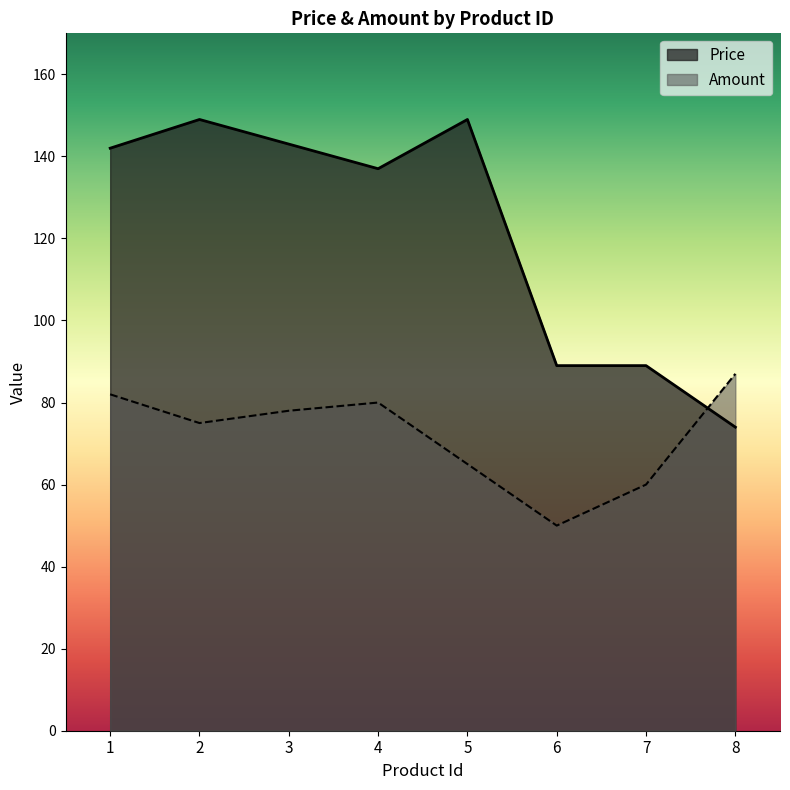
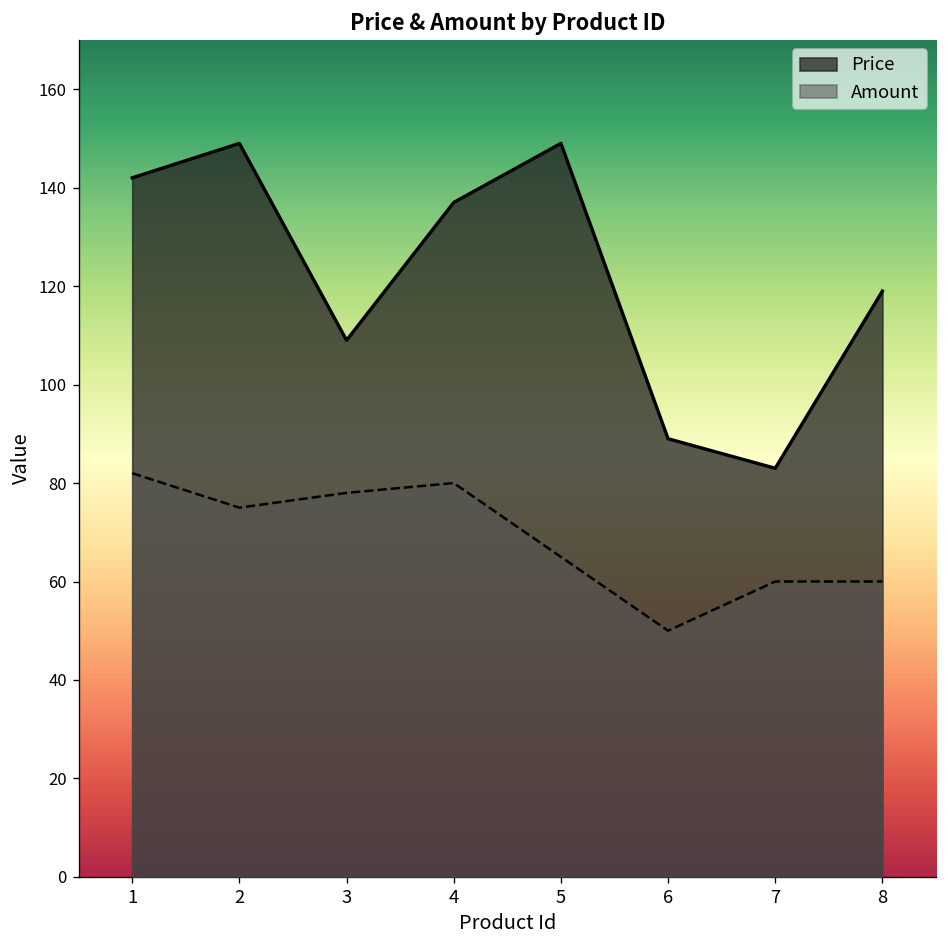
  {
    "Price": {
      "1": 142,
      "2": 149,
-     "3": 143,
+     "3": 109,
      "4": 137,
      "5": 149,
      "6": 89,
-     "7": 89,
-     "8": 74
+     "7": 83,
+     "8": 119
    },
    "Amount": {
      "1": 82,
      "2": 75,
      "3": 78,
      "4": 80,
      "5": 65,
      "6": 50,
      "7": 60,
-     "8": 87
+     "8": 60
    }
  }
